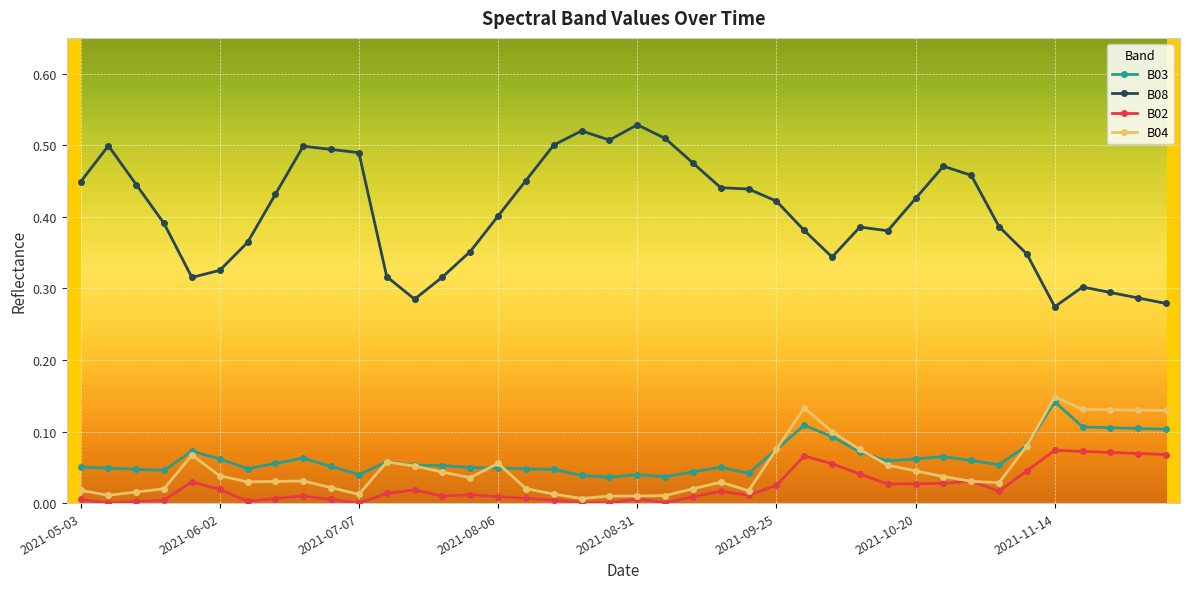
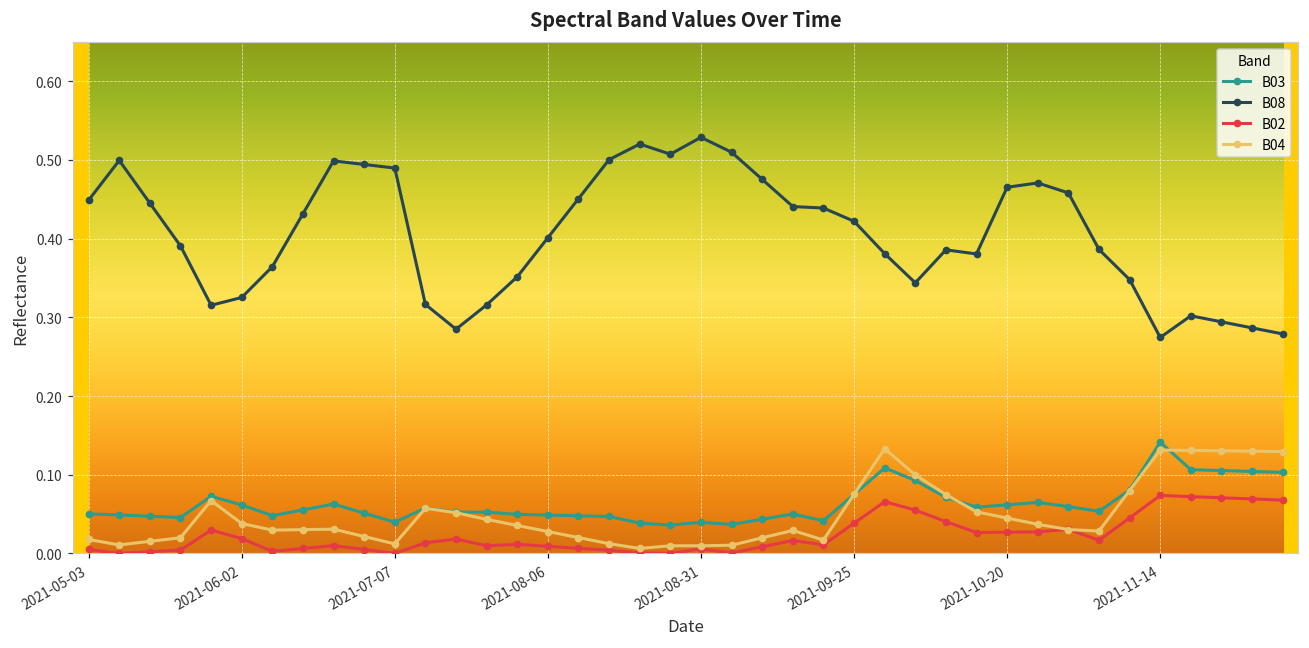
  {
    "B03": {
      "2021-05-03": 0.05,
      "2021-06-02": 0.06,
      "2021-07-07": 0.04,
      "2021-08-06": 0.05,
      "2021-08-31": 0.04,
      "2021-10-20": 0.06,
      "2021-11-14": 0.14
    },
    "B08": {
      "2021-05-03": 0.45,
      "2021-06-02": 0.33,
      "2021-07-07": 0.49,
      "2021-08-06": 0.40,
      "2021-08-31": 0.53,
      "2021-09-25": 0.42,
-     "2021-10-20": 0.43,
+     "2021-10-20": 0.47,
      "2021-11-14": 0.27
    },
    "B02": {
      "2021-05-03": 0.01,
      "2021-06-02": 0.02,
      "2021-07-07": 0.00,
      "2021-08-06": 0.01,
      "2021-08-31": 0.01,
-     "2021-09-25": 0.02,
+     "2021-09-25": 0.04,
      "2021-10-20": 0.03,
      "2021-11-14": 0.07
    },
    "B04": {
      "2021-05-03": 0.02,
      "2021-06-02": 0.04,
      "2021-07-07": 0.01,
-     "2021-08-06": 0.06,
+     "2021-08-06": 0.03,
      "2021-08-31": 0.01,
      "2021-10-20": 0.05,
-     "2021-11-14": 0.15
+     "2021-11-14": 0.13
    }
  }
